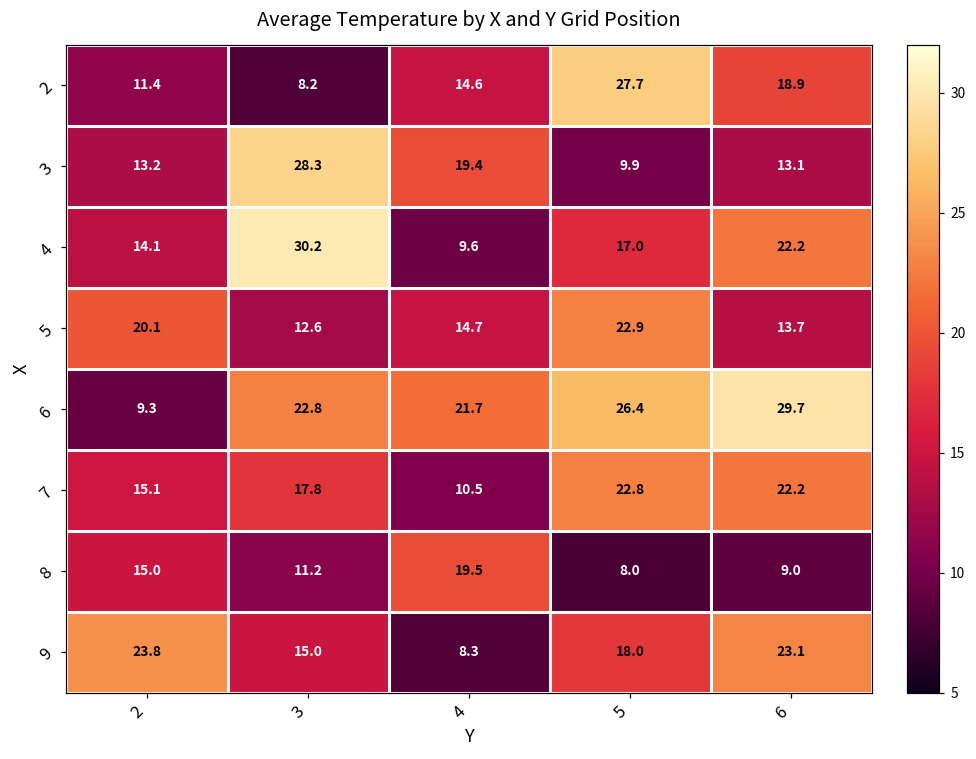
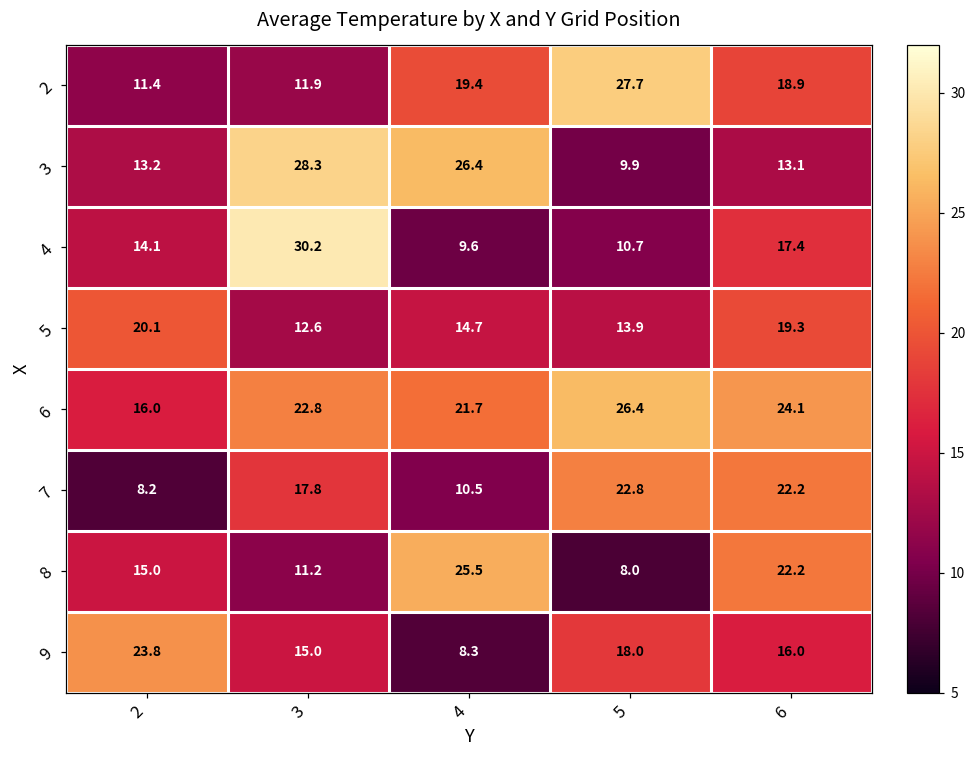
  {
    "2": {
      "2": 11.4,
-     "3": 8.2,
-     "4": 14.6,
+     "3": 11.9,
+     "4": 19.4,
      "5": 27.7,
      "6": 18.9
    },
    "3": {
      "2": 13.2,
      "3": 28.3,
-     "4": 19.4,
+     "4": 26.4,
      "5": 9.9,
      "6": 13.1
    },
    "4": {
      "2": 14.1,
      "3": 30.2,
      "4": 9.6,
-     "5": 17.0,
-     "6": 22.2
+     "5": 10.7,
+     "6": 17.4
    },
    "5": {
      "2": 20.1,
      "3": 12.6,
      "4": 14.7,
-     "5": 22.9,
-     "6": 13.7
+     "5": 13.9,
+     "6": 19.3
    },
    "6": {
-     "2": 9.3,
+     "2": 16.0,
      "3": 22.8,
      "4": 21.7,
      "5": 26.4,
-     "6": 29.7
+     "6": 24.1
    },
    "7": {
-     "2": 15.1,
+     "2": 8.2,
      "3": 17.8,
      "4": 10.5,
      "5": 22.8,
      "6": 22.2
    },
    "8": {
      "2": 15.0,
      "3": 11.2,
-     "4": 19.5,
+     "4": 25.5,
      "5": 8.0,
-     "6": 9.0
+     "6": 22.2
    },
    "9": {
      "2": 23.8,
      "3": 15.0,
      "4": 8.3,
      "5": 18.0,
-     "6": 23.1
+     "6": 16.0
    }
  }
